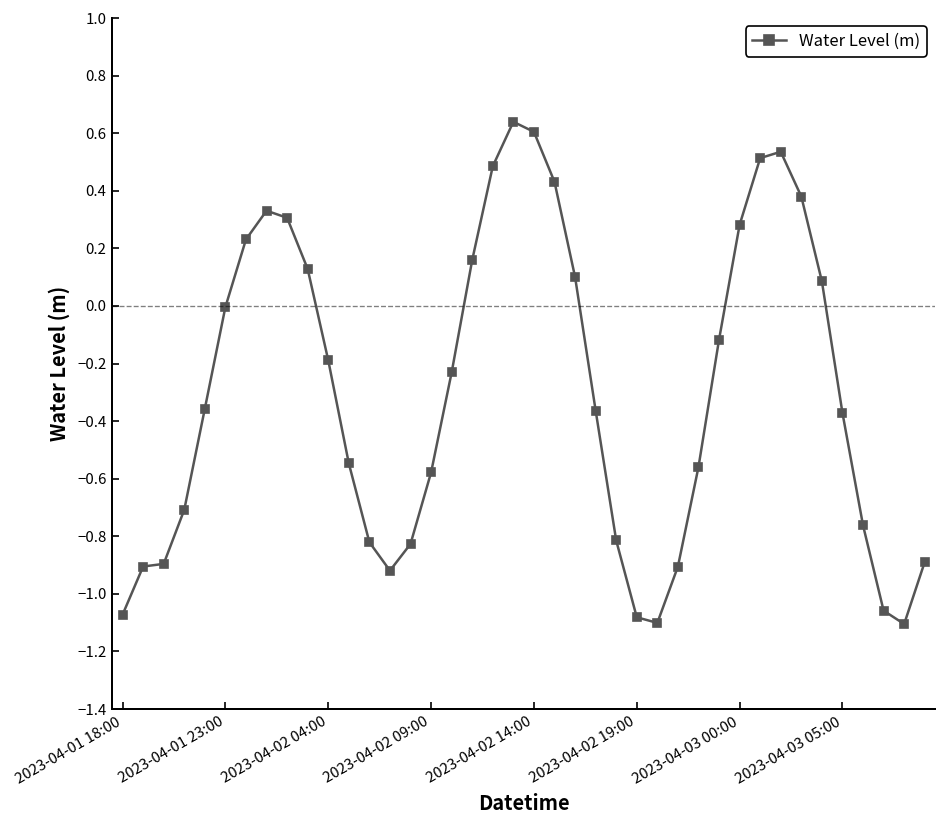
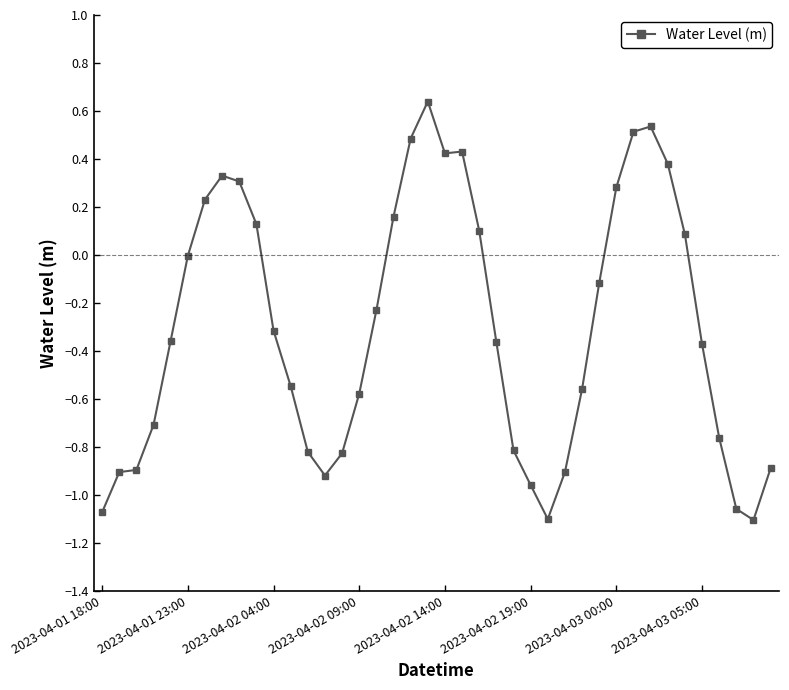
  {
    "2023-04-01 18:00": -1.07,
    "2023-04-01 23:00": 0.00,
-   "2023-04-02 04:00": -0.19,
+   "2023-04-02 04:00": -0.32,
    "2023-04-02 09:00": -0.58,
-   "2023-04-02 14:00": 0.60,
-   "2023-04-02 19:00": -1.08,
+   "2023-04-02 14:00": 0.42,
+   "2023-04-02 19:00": -0.96,
    "2023-04-03 00:00": 0.28,
    "2023-04-03 05:00": -0.37
  }
